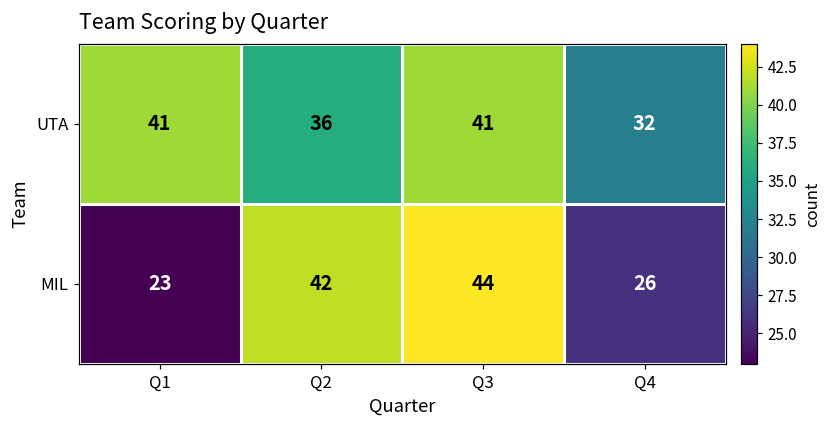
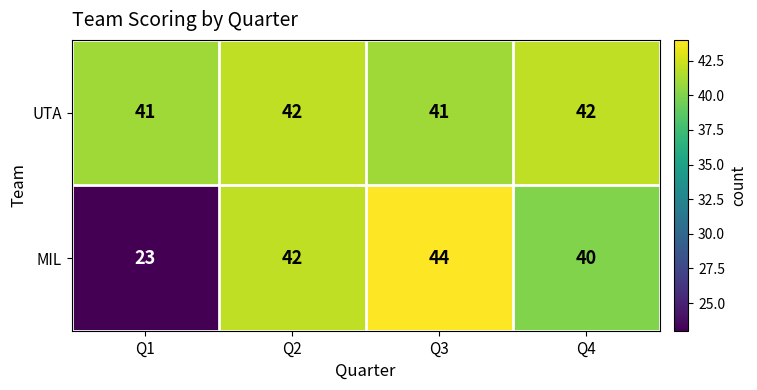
  {
    "UTA": {
      "Q1": 41,
-     "Q2": 36,
+     "Q2": 42,
      "Q3": 41,
-     "Q4": 32
+     "Q4": 42
    },
    "MIL": {
      "Q1": 23,
      "Q2": 42,
      "Q3": 44,
-     "Q4": 26
+     "Q4": 40
    }
  }
